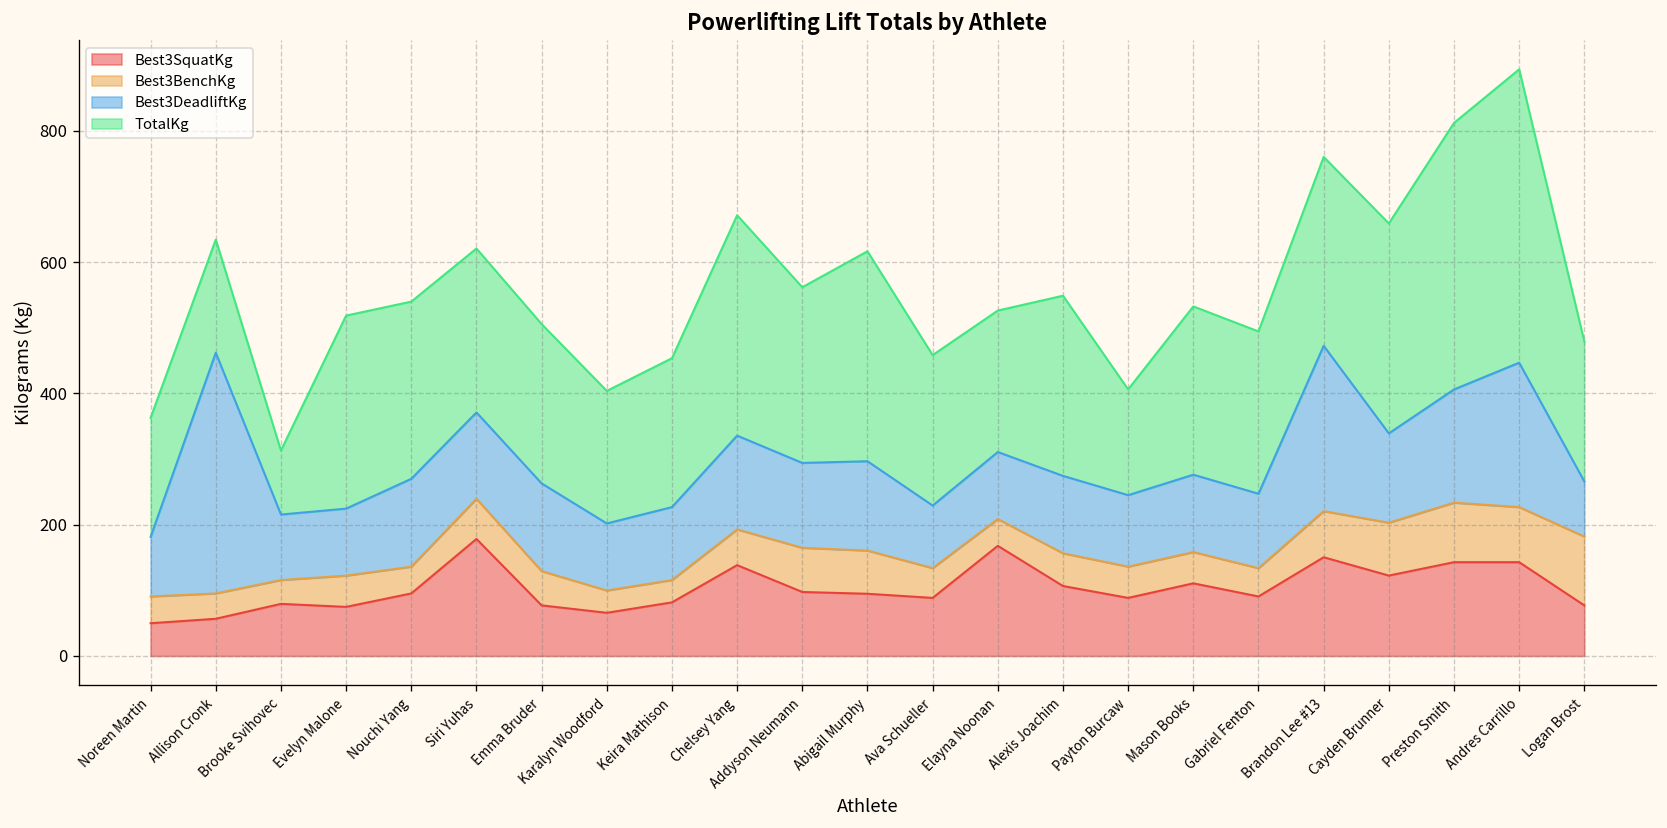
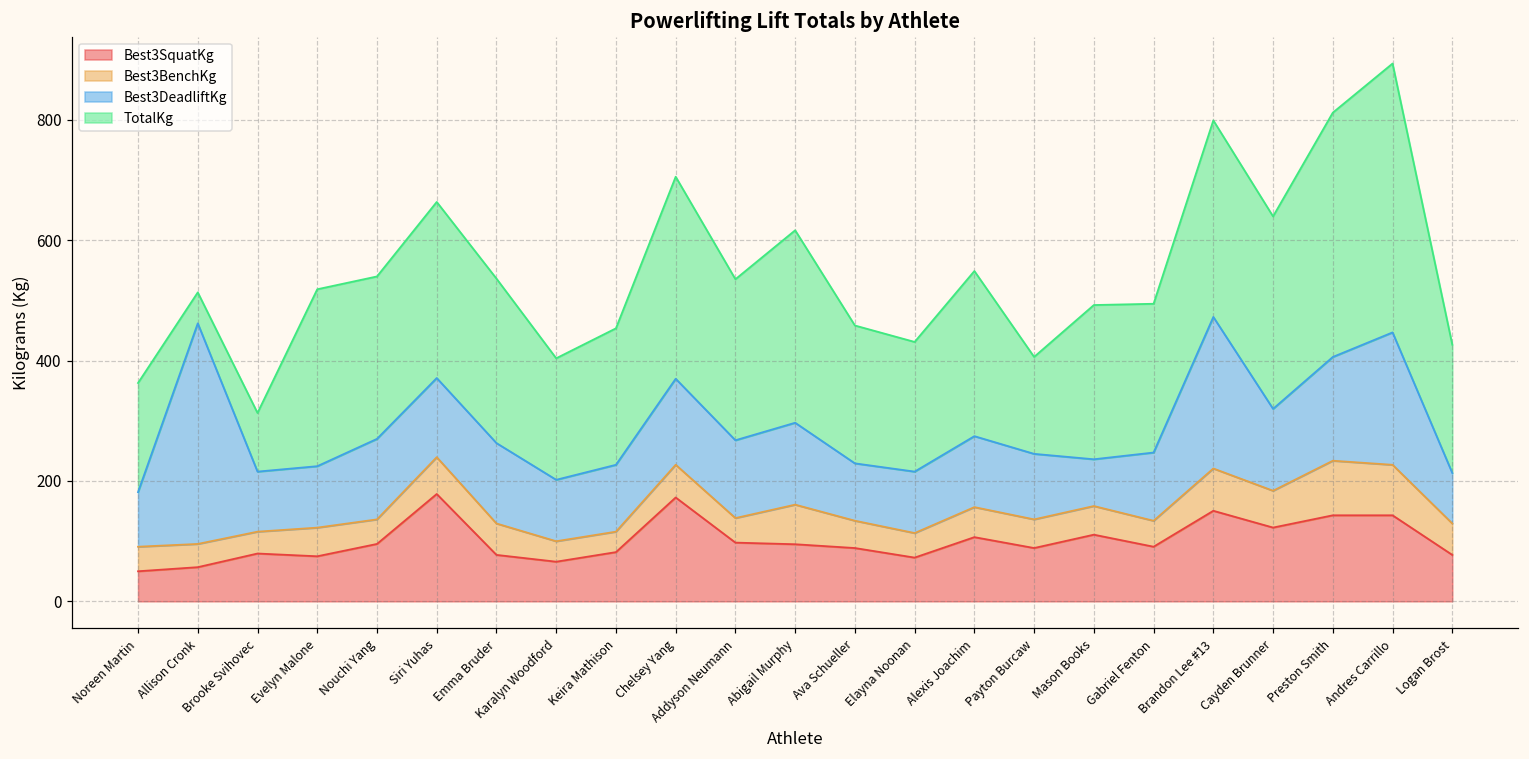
  {
    "Best3SquatKg": {
      "Noreen Martin": 50,
      "Allison Cronk": 60,
      "Brooke Svihovec": 80,
      "Evelyn Malone": 70,
      "Nouchi Yang": 100,
      "Siri Yuhas": 180,
      "Emma Bruder": 80,
      "Karalyn Woodford": 70,
      "Keira Mathison": 80,
-     "Chelsey Yang": 140,
+     "Chelsey Yang": 170,
      "Addyson Neumann": 100,
      "Abigail Murphy": 90,
      "Ava Schueller": 90,
-     "Elayna Noonan": 170,
+     "Elayna Noonan": 70,
      "Alexis Joachim": 110,
      "Payton Burcaw": 90,
      "Mason Books": 110,
      "Gabriel Fenton": 90,
      "Brandon Lee #13": 150,
      "Cayden Brunner": 120,
      "Preston Smith": 140,
      "Andres Carrillo": 140,
      "Logan Brost": 80
    },
    "Best3BenchKg": {
      "Noreen Martin": 40,
      "Allison Cronk": 40,
      "Brooke Svihovec": 40,
      "Evelyn Malone": 50,
      "Nouchi Yang": 40,
      "Siri Yuhas": 60,
      "Emma Bruder": 50,
      "Karalyn Woodford": 30,
      "Keira Mathison": 30,
      "Chelsey Yang": 50,
-     "Addyson Neumann": 70,
+     "Addyson Neumann": 40,
      "Abigail Murphy": 70,
      "Ava Schueller": 50,
      "Elayna Noonan": 40,
      "Alexis Joachim": 50,
      "Payton Burcaw": 50,
      "Mason Books": 50,
      "Gabriel Fenton": 40,
      "Brandon Lee #13": 70,
-     "Cayden Brunner": 80,
+     "Cayden Brunner": 60,
      "Preston Smith": 90,
      "Andres Carrillo": 80,
-     "Logan Brost": 100
+     "Logan Brost": 50
    },
    "Best3DeadliftKg": {
      "Noreen Martin": 90,
      "Allison Cronk": 370,
      "Brooke Svihovec": 100,
      "Evelyn Malone": 100,
      "Nouchi Yang": 130,
      "Siri Yuhas": 130,
      "Emma Bruder": 130,
      "Karalyn Woodford": 100,
      "Keira Mathison": 110,
      "Chelsey Yang": 140,
      "Addyson Neumann": 130,
      "Abigail Murphy": 140,
      "Ava Schueller": 100,
      "Elayna Noonan": 100,
      "Alexis Joachim": 120,
      "Payton Burcaw": 110,
-     "Mason Books": 120,
+     "Mason Books": 80,
      "Gabriel Fenton": 110,
      "Brandon Lee #13": 250,
      "Cayden Brunner": 140,
      "Preston Smith": 170,
      "Andres Carrillo": 220,
      "Logan Brost": 80
    },
    "TotalKg": {
      "Noreen Martin": 180,
-     "Allison Cronk": 170,
+     "Allison Cronk": 50,
      "Brooke Svihovec": 100,
      "Evelyn Malone": 290,
      "Nouchi Yang": 270,
-     "Siri Yuhas": 250,
-     "Emma Bruder": 240,
+     "Siri Yuhas": 290,
+     "Emma Bruder": 270,
      "Karalyn Woodford": 200,
      "Keira Mathison": 230,
      "Chelsey Yang": 340,
      "Addyson Neumann": 270,
      "Abigail Murphy": 320,
      "Ava Schueller": 230,
      "Elayna Noonan": 220,
      "Alexis Joachim": 270,
      "Payton Burcaw": 160,
      "Mason Books": 260,
      "Gabriel Fenton": 250,
-     "Brandon Lee #13": 290,
+     "Brandon Lee #13": 330,
      "Cayden Brunner": 320,
      "Preston Smith": 410,
      "Andres Carrillo": 450,
      "Logan Brost": 210
    }
  }
